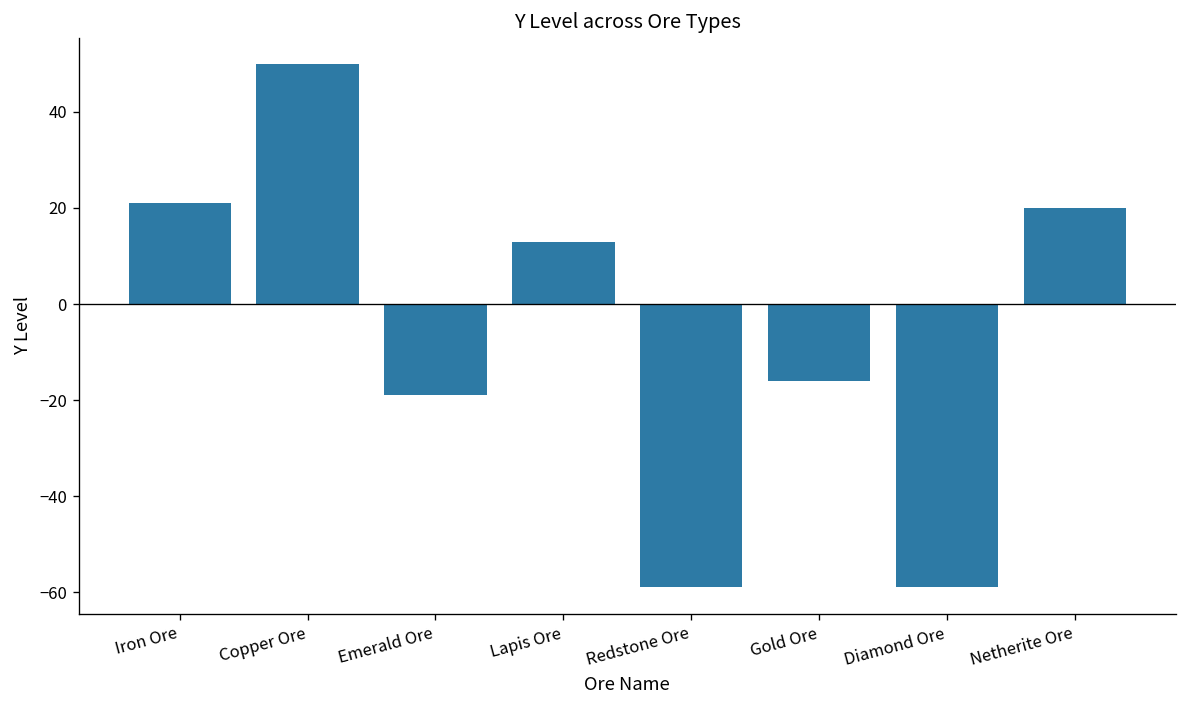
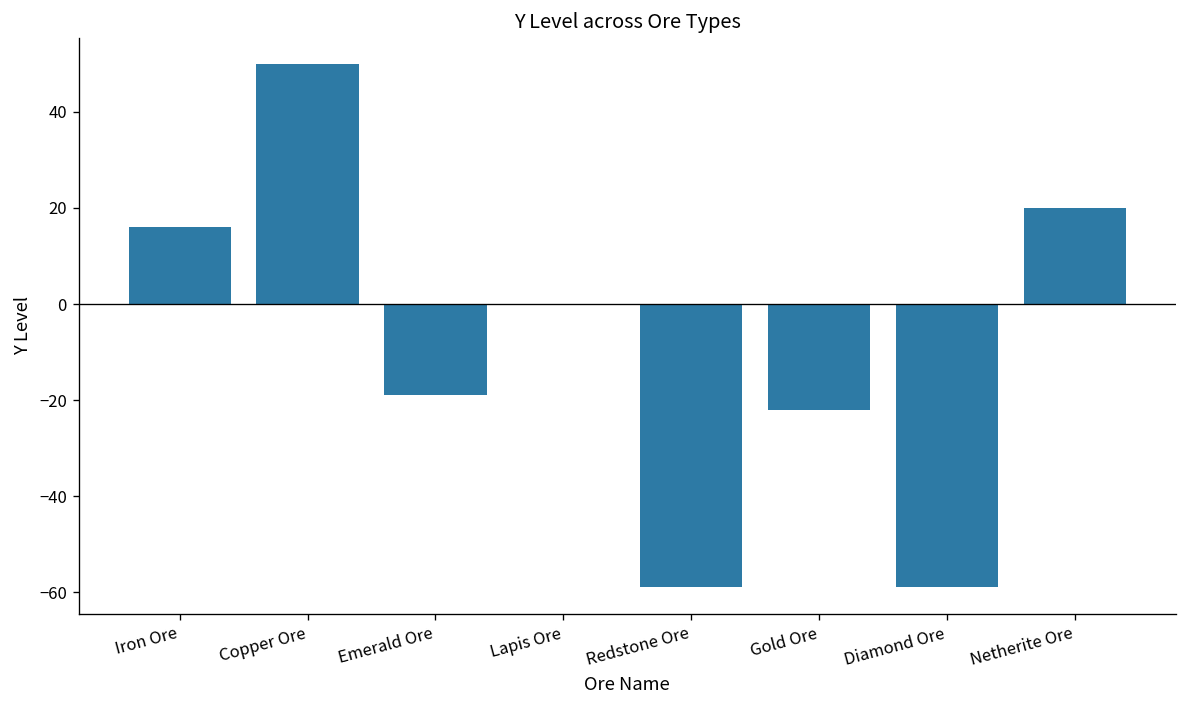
  {
-   "Iron Ore": 21,
+   "Iron Ore": 16,
    "Copper Ore": 50,
    "Emerald Ore": -19,
-   "Lapis Ore": 13,
+   "Lapis Ore": 0,
    "Redstone Ore": -59,
-   "Gold Ore": -16,
+   "Gold Ore": -22,
    "Diamond Ore": -59,
    "Netherite Ore": 20
  }
